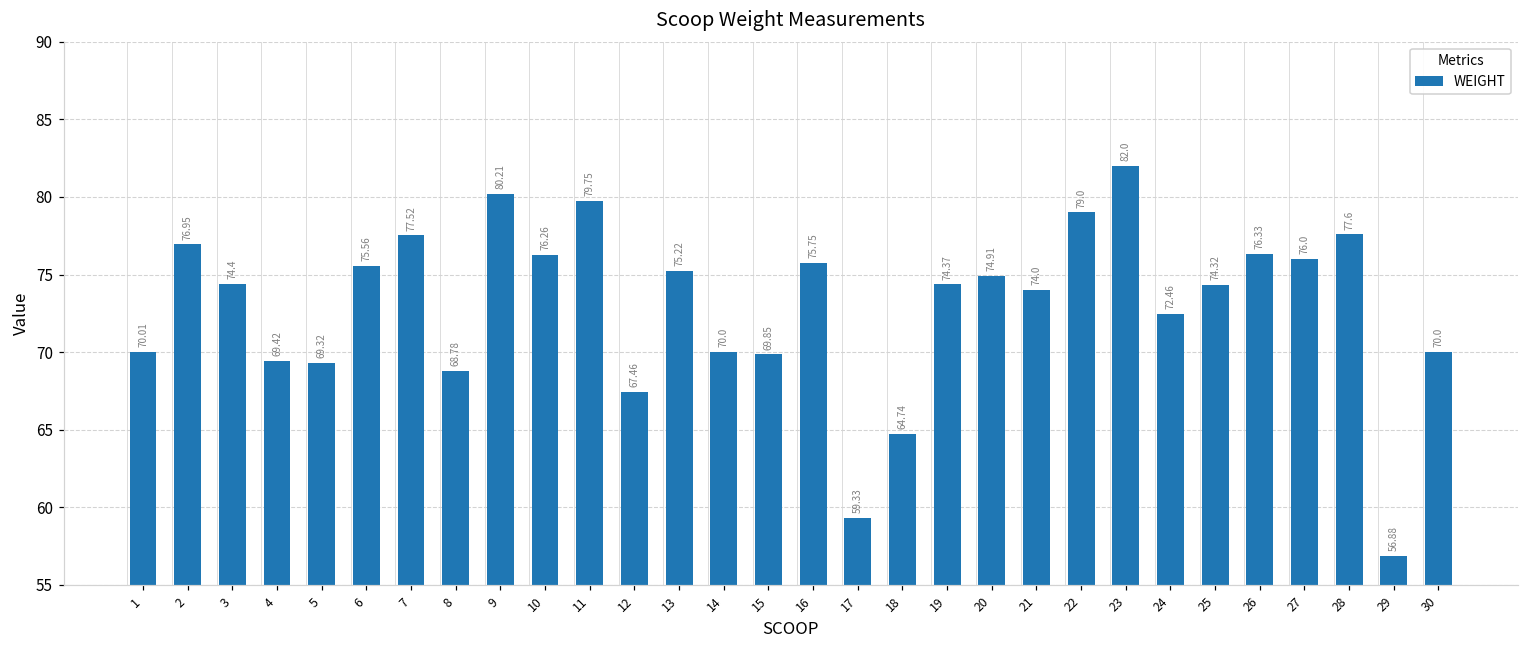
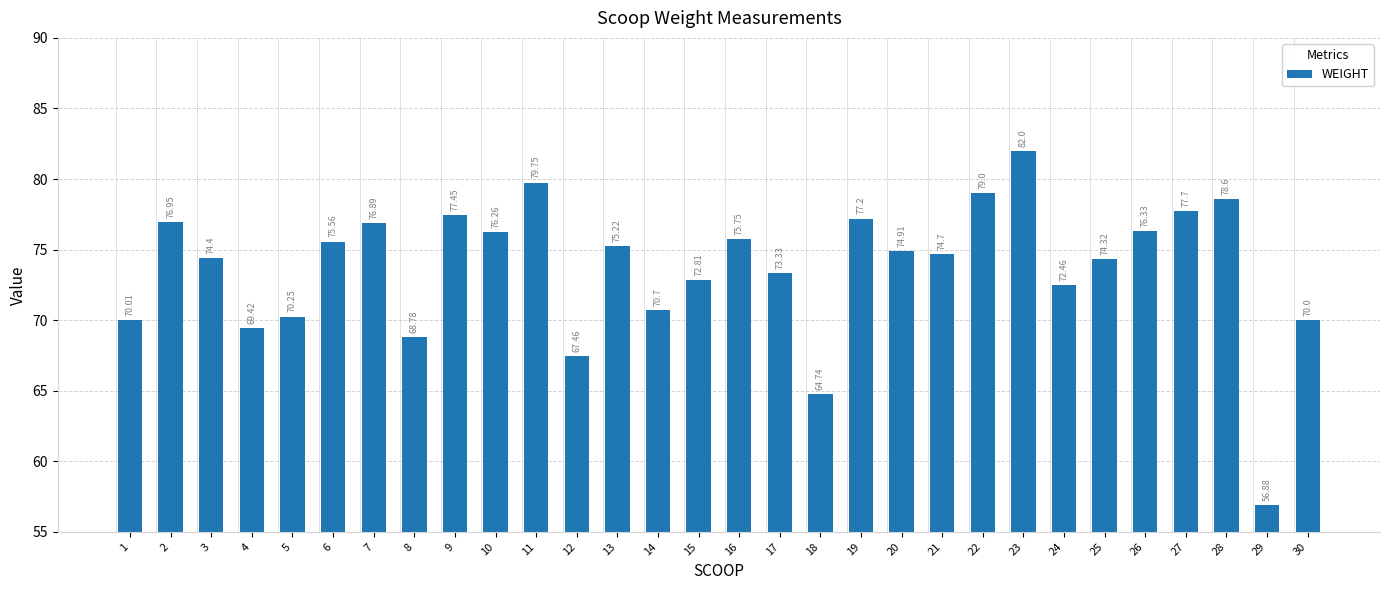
  {
    "1": 70.01,
    "2": 76.95,
    "3": 74.4,
    "4": 69.42,
-   "5": 69.32,
+   "5": 70.25,
    "6": 75.56,
-   "7": 77.52,
+   "7": 76.89,
    "8": 68.78,
-   "9": 80.21,
+   "9": 77.45,
    "10": 76.26,
    "11": 79.75,
    "12": 67.46,
    "13": 75.22,
-   "14": 70.0,
-   "15": 69.85,
+   "14": 70.7,
+   "15": 72.81,
    "16": 75.75,
-   "17": 59.33,
+   "17": 73.33,
    "18": 64.74,
-   "19": 74.37,
+   "19": 77.2,
    "20": 74.91,
-   "21": 74.0,
+   "21": 74.7,
    "22": 79.0,
    "23": 82.0,
    "24": 72.46,
    "25": 74.32,
    "26": 76.33,
-   "27": 76.0,
-   "28": 77.6,
+   "27": 77.7,
+   "28": 78.6,
    "29": 56.88,
    "30": 70.0
  }
